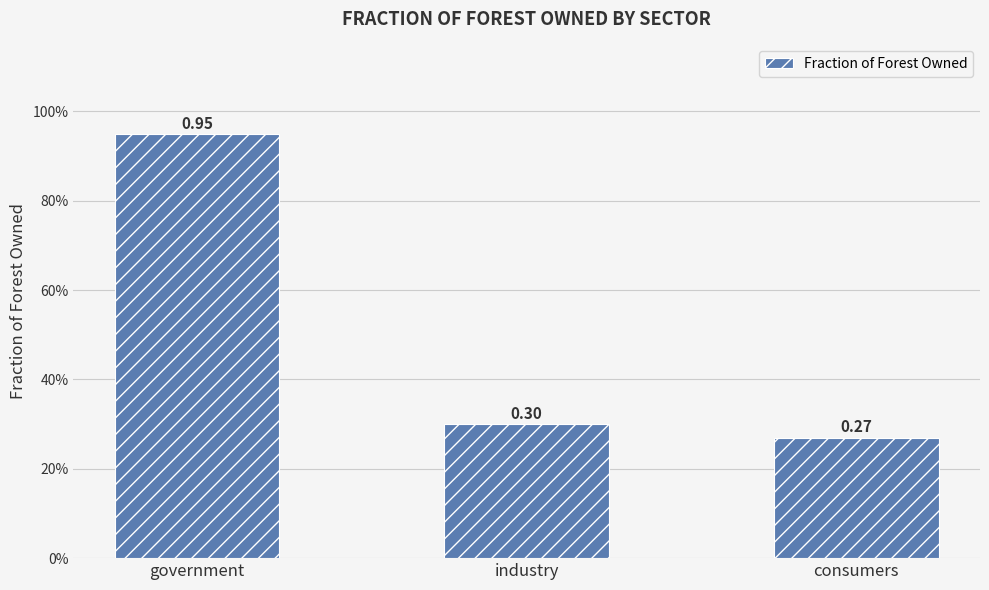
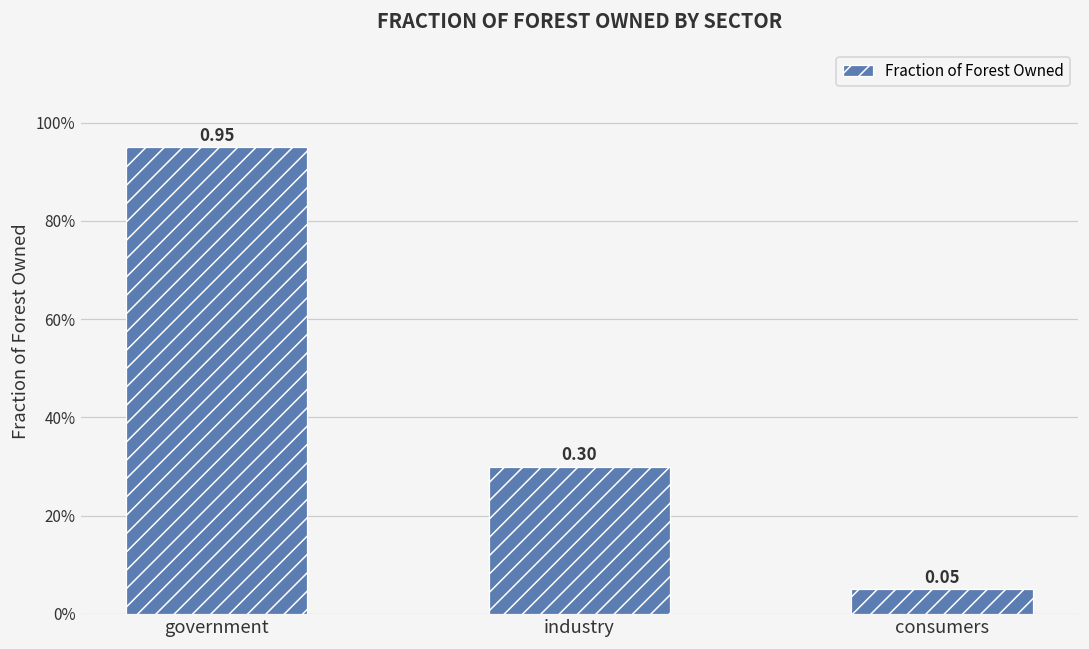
  {
    "government": 0.95,
    "industry": 0.30,
-   "consumers": 0.27
+   "consumers": 0.05
  }
